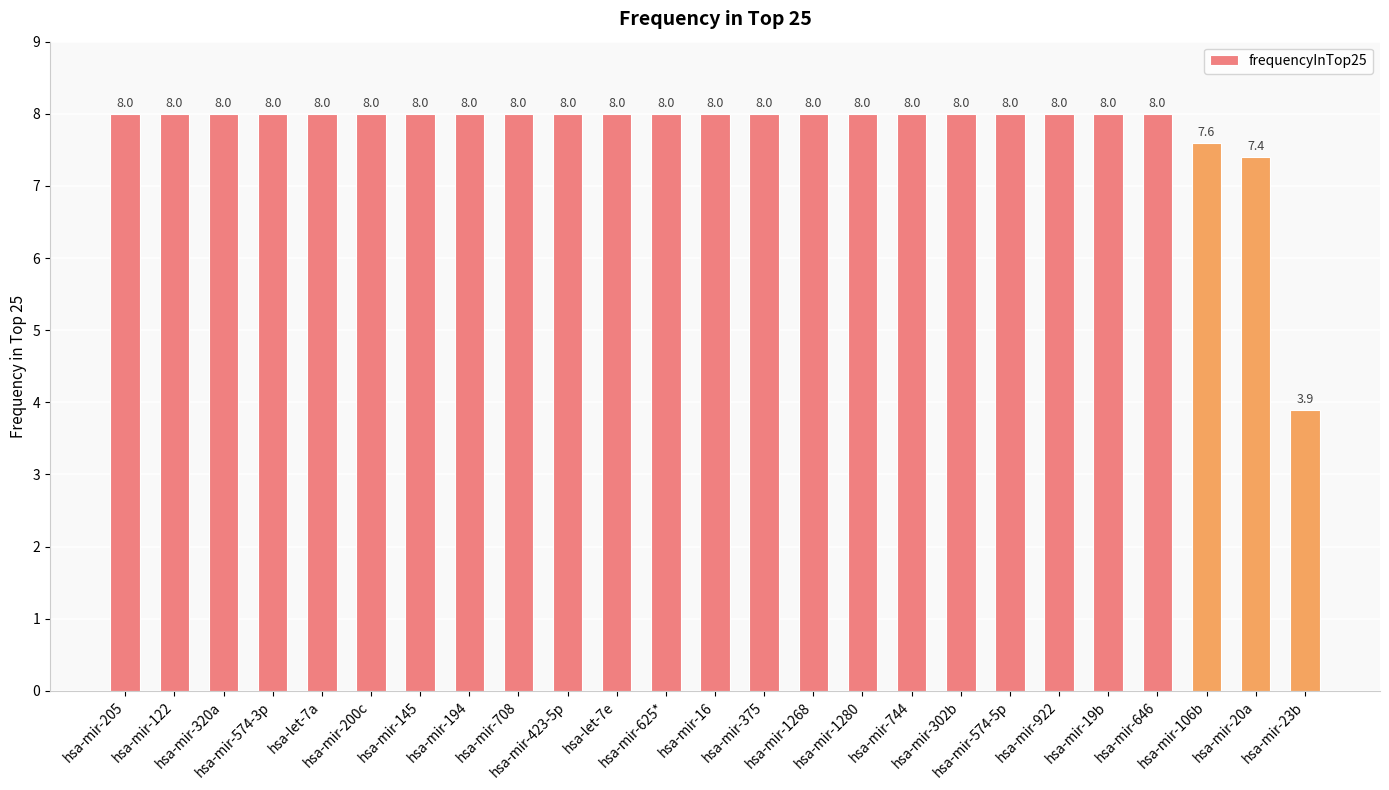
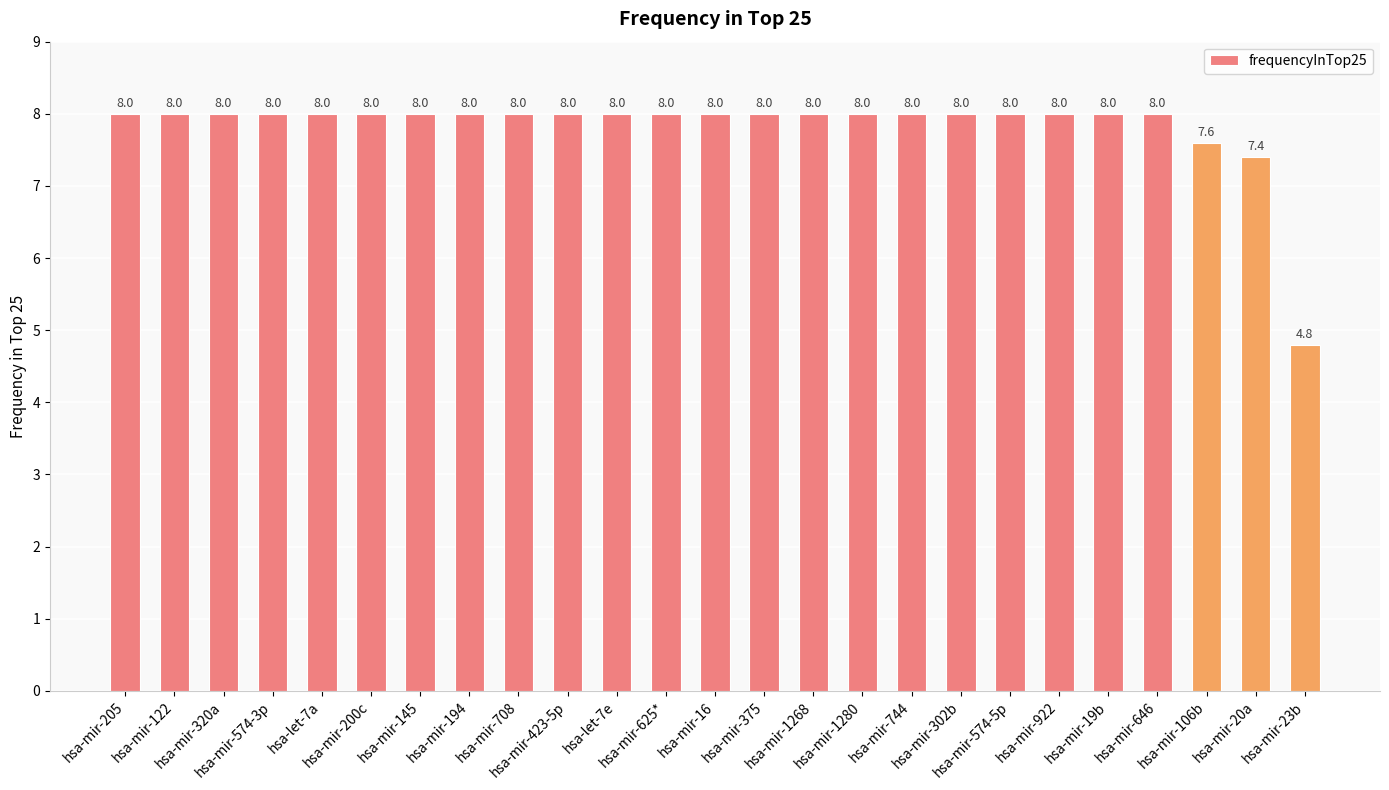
  {
    "hsa-mir-205": 8.0,
    "hsa-mir-122": 8.0,
    "hsa-mir-320a": 8.0,
    "hsa-mir-574-3p": 8.0,
    "hsa-let-7a": 8.0,
    "hsa-mir-200c": 8.0,
    "hsa-mir-145": 8.0,
    "hsa-mir-194": 8.0,
    "hsa-mir-708": 8.0,
    "hsa-mir-423-5p": 8.0,
    "hsa-let-7e": 8.0,
    "hsa-mir-625*": 8.0,
    "hsa-mir-16": 8.0,
    "hsa-mir-375": 8.0,
    "hsa-mir-1268": 8.0,
    "hsa-mir-1280": 8.0,
    "hsa-mir-744": 8.0,
    "hsa-mir-302b": 8.0,
    "hsa-mir-574-5p": 8.0,
    "hsa-mir-922": 8.0,
    "hsa-mir-19b": 8.0,
    "hsa-mir-646": 8.0,
    "hsa-mir-106b": 7.6,
    "hsa-mir-20a": 7.4,
-   "hsa-mir-23b": 3.9
+   "hsa-mir-23b": 4.8
  }
